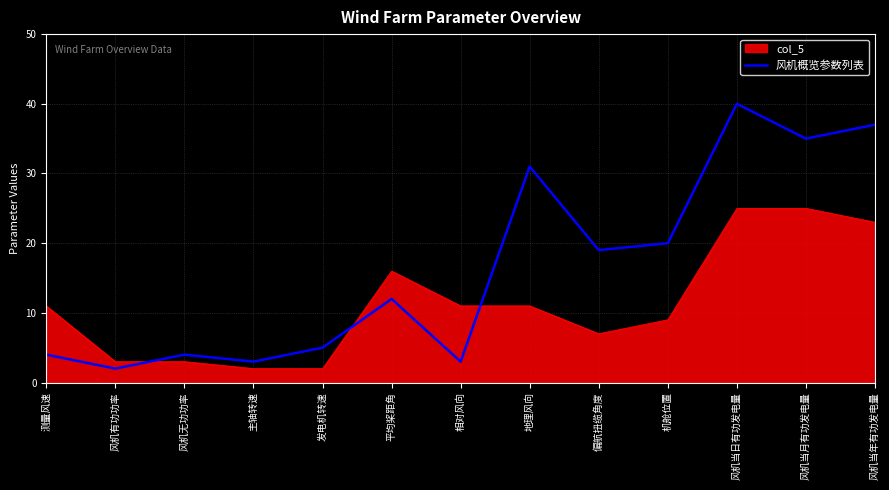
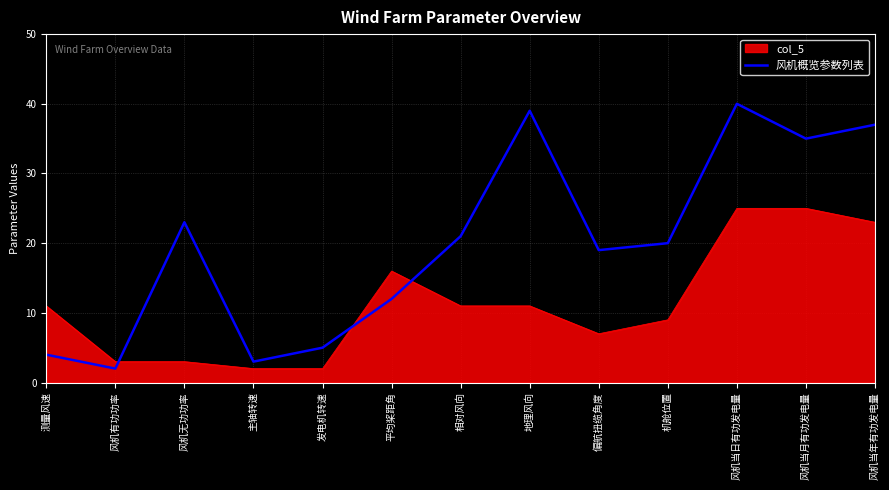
  {
    "col_5": {
      "测量风速": 11,
      "风机有功功率": 3,
      "风机无功功率": 3,
      "主轴转速": 2,
      "发电机转速": 2,
      "平均桨距角": 16,
      "相对风向": 11,
      "地理风向": 11,
      "偏航扭缆角度": 7,
      "机舱位置": 9,
      "风机当日有功发电量": 25,
      "风机当月有功发电量": 25,
      "风机当年有功发电量": 23
    },
    "风机概览参数列表": {
      "测量风速": 4,
      "风机有功功率": 2,
-     "风机无功功率": 4,
+     "风机无功功率": 23,
      "主轴转速": 3,
      "发电机转速": 5,
      "平均桨距角": 12,
-     "相对风向": 3,
-     "地理风向": 31,
+     "相对风向": 21,
+     "地理风向": 39,
      "偏航扭缆角度": 19,
      "机舱位置": 20,
      "风机当日有功发电量": 40,
      "风机当月有功发电量": 35,
      "风机当年有功发电量": 37
    }
  }
